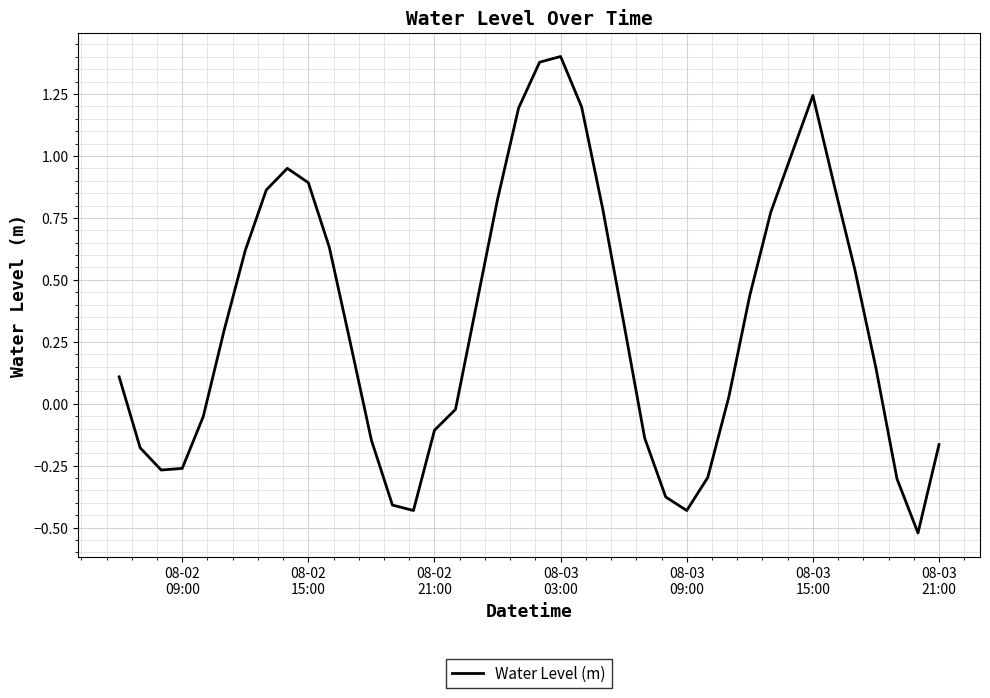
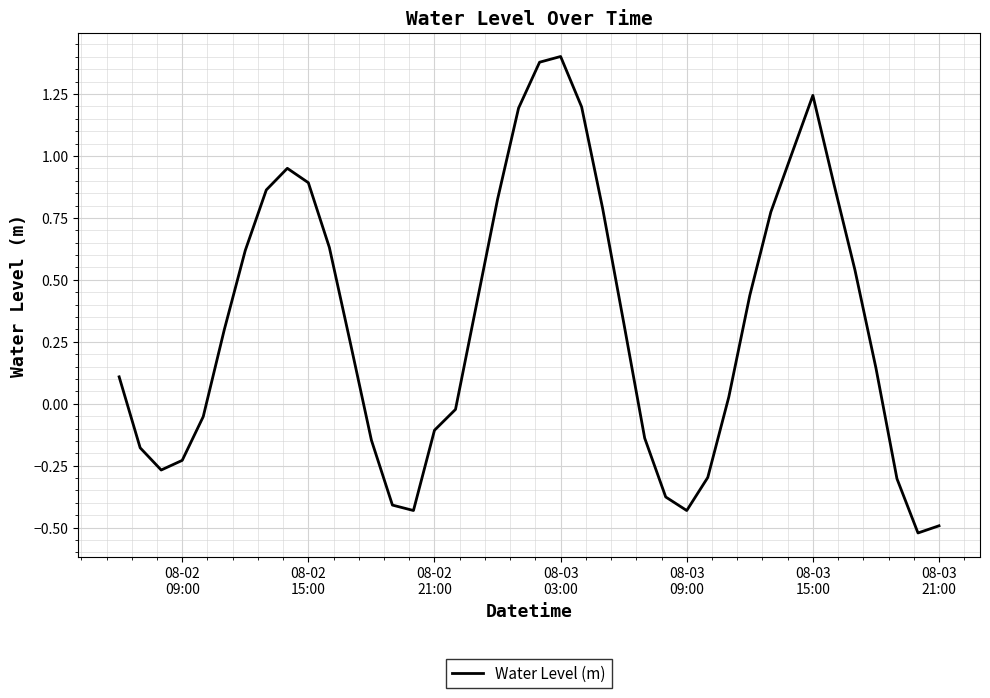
  {
-   "08-02 09:00": -0.26,
+   "08-02 09:00": -0.23,
    "08-02 15:00": 0.89,
    "08-02 21:00": -0.11,
    "08-03 03:00": 1.40,
    "08-03 09:00": -0.43,
    "08-03 15:00": 1.24,
-   "08-03 21:00": -0.16
+   "08-03 21:00": -0.49
  }
